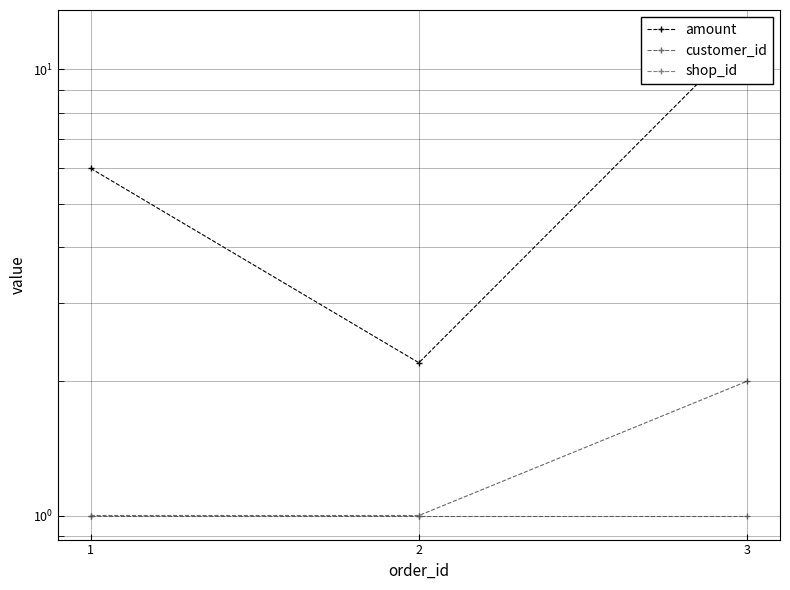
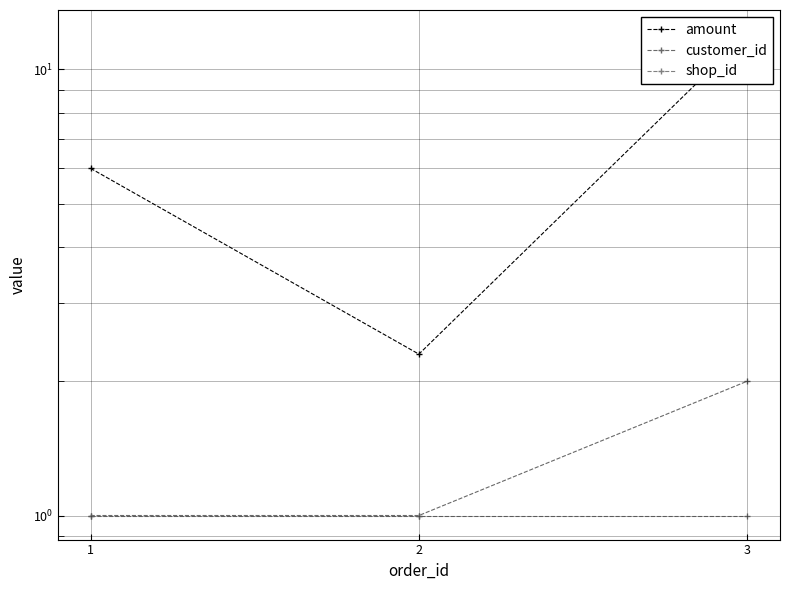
  {
    "amount": {
      "1": 6.0,
-     "2": 2.2
+     "2": 2.3
    }
  }
